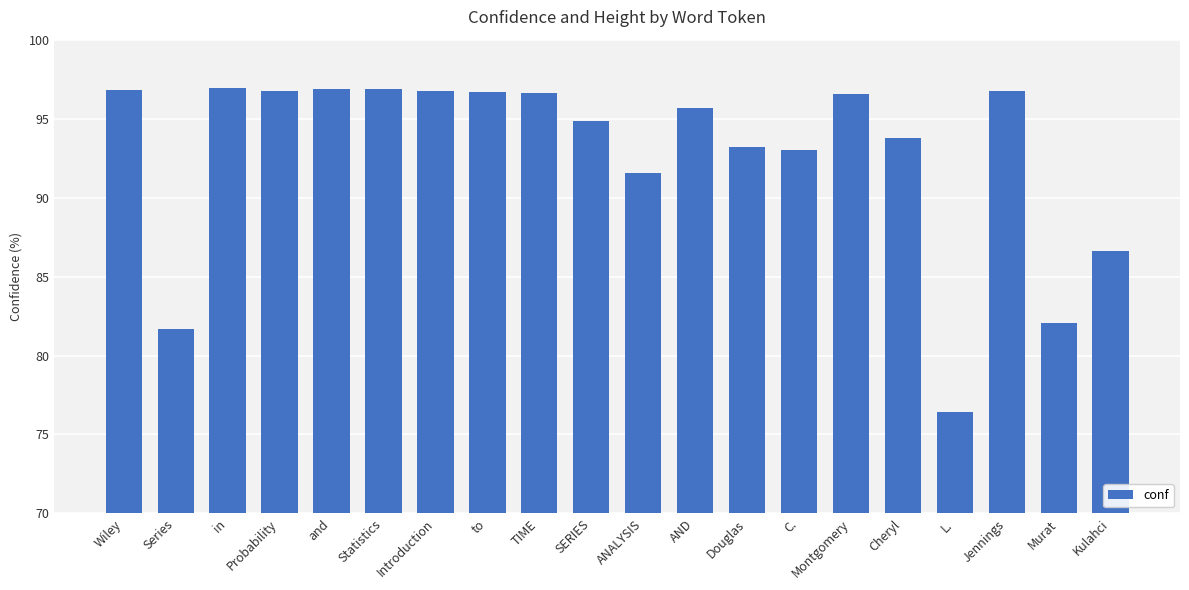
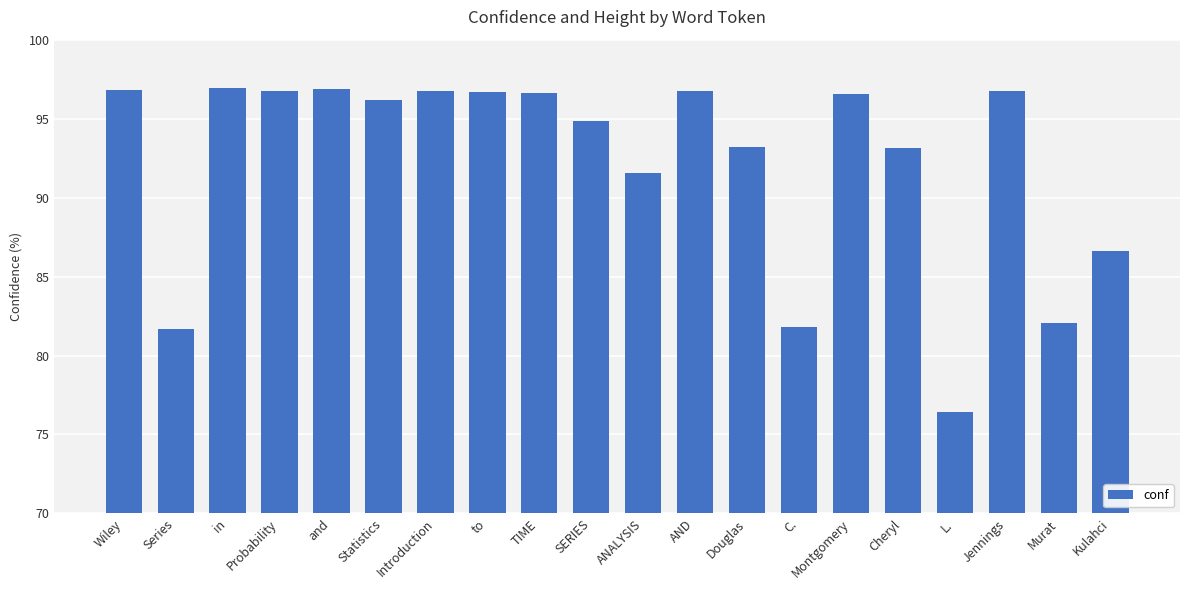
  {
    "Wiley": 96.8,
    "Series": 81.7,
    "in": 97.0,
    "Probability": 96.7,
    "and": 96.9,
-   "Statistics": 96.9,
+   "Statistics": 96.2,
    "Introduction": 96.8,
    "to": 96.7,
    "TIME": 96.6,
    "SERIES": 94.9,
    "ANALYSIS": 91.5,
-   "AND": 95.7,
+   "AND": 96.7,
    "Douglas": 93.2,
-   "C.": 93.0,
+   "C.": 81.8,
    "Montgomery": 96.6,
-   "Cheryl": 93.8,
+   "Cheryl": 93.1,
    "L.": 76.4,
    "Jennings": 96.8,
    "Murat": 82.0,
    "Kulahci": 86.6
  }
